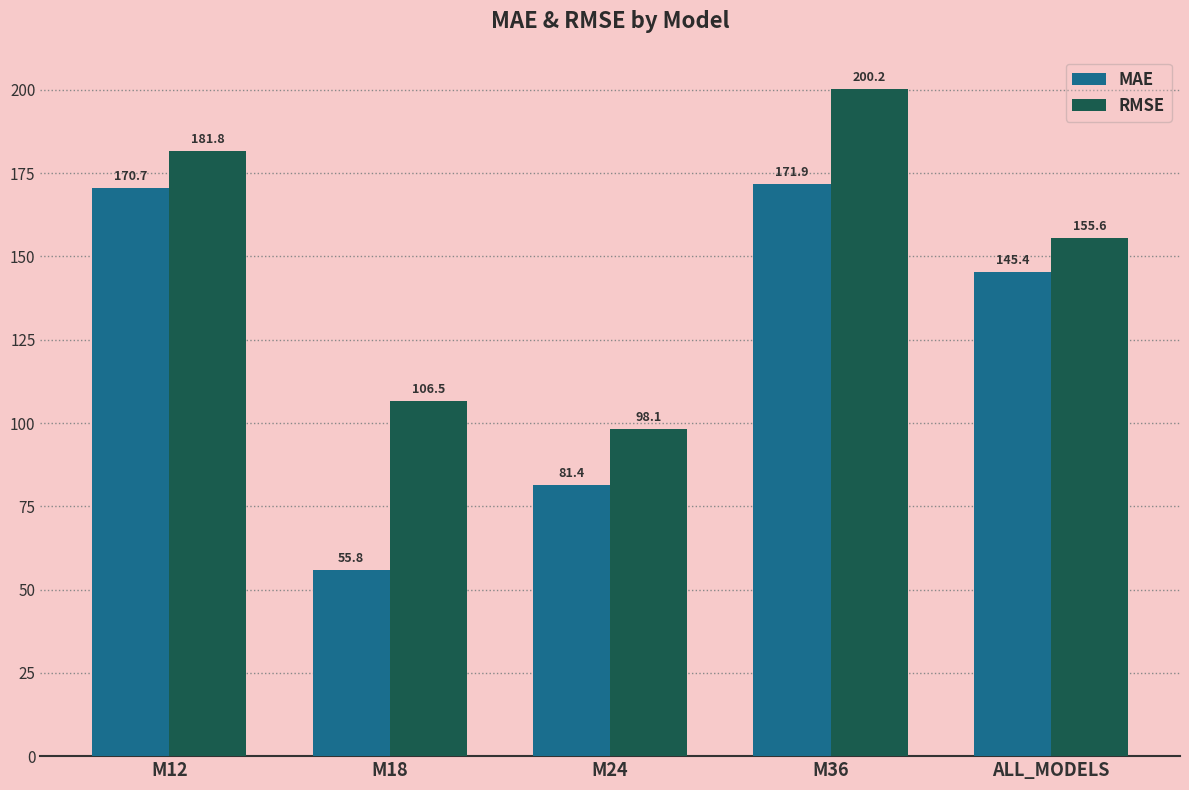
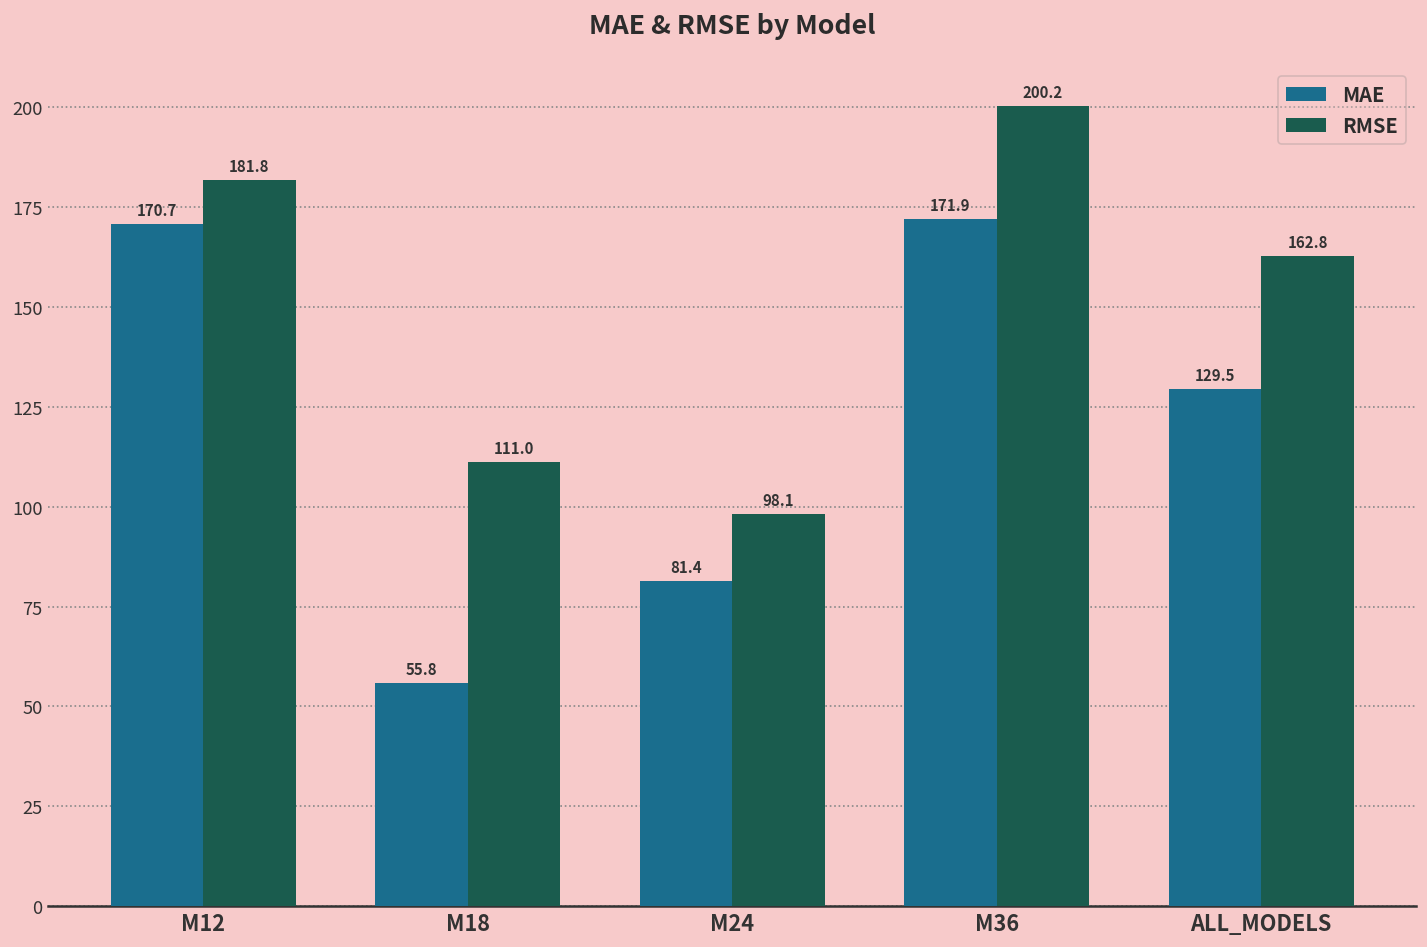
  {
    "MAE": {
      "M12": 170.7,
      "M18": 55.8,
      "M24": 81.4,
      "M36": 171.9,
-     "ALL_MODELS": 145.4
+     "ALL_MODELS": 129.5
    },
    "RMSE": {
      "M12": 181.8,
-     "M18": 106.5,
+     "M18": 111.0,
      "M24": 98.1,
      "M36": 200.2,
-     "ALL_MODELS": 155.6
+     "ALL_MODELS": 162.8
    }
  }
